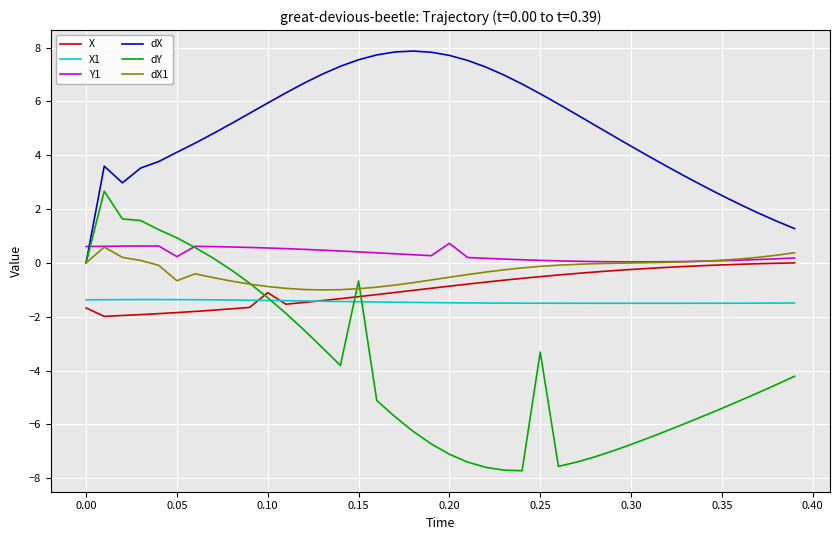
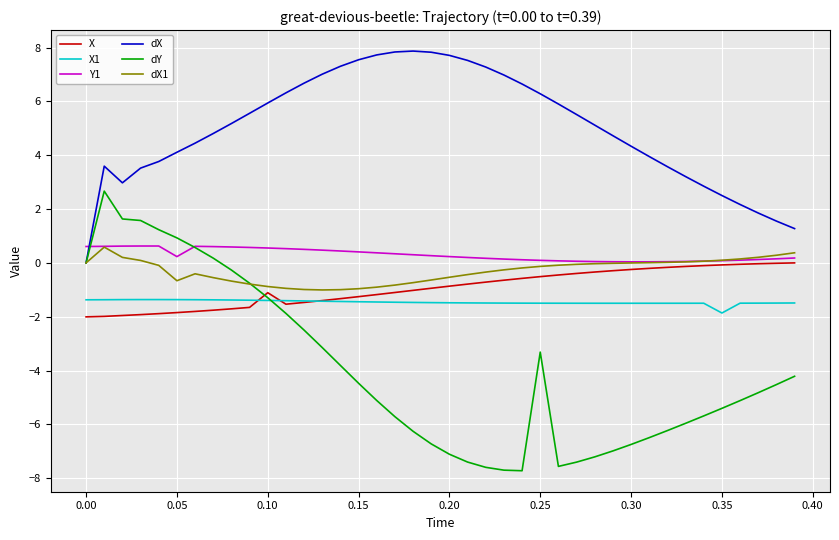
  {
    "X": {
-     "0.00": -1.7,
+     "0.00": -2.0,
      "0.05": -1.8,
      "0.10": -1.1,
      "0.15": -1.3,
      "0.20": -0.9,
      "0.25": -0.5,
      "0.30": -0.2,
      "0.35": -0.1
    },
    "X1": {
      "0.00": -1.4,
      "0.05": -1.4,
      "0.10": -1.4,
      "0.15": -1.4,
      "0.20": -1.5,
      "0.25": -1.5,
      "0.30": -1.5,
-     "0.35": -1.5
+     "0.35": -1.9
    },
    "Y1": {
      "0.00": 0.6,
      "0.05": 0.2,
      "0.10": 0.6,
      "0.15": 0.4,
-     "0.20": 0.7,
+     "0.20": 0.2,
      "0.25": 0.1
    },
    "dX": {
      "0.05": 4.1,
      "0.10": 5.9,
      "0.15": 7.5,
      "0.20": 7.7,
      "0.25": 6.3,
      "0.30": 4.3,
      "0.35": 2.5
    },
    "dY": {
      "0.05": 0.9,
      "0.10": -1.3,
-     "0.15": -0.7,
+     "0.15": -4.5,
      "0.20": -7.1,
      "0.25": -3.3,
      "0.30": -6.7,
      "0.35": -5.4
    },
    "dX1": {
      "0.05": -0.7,
      "0.10": -0.9,
      "0.15": -1.0,
      "0.20": -0.5,
      "0.25": -0.1
    }
  }
